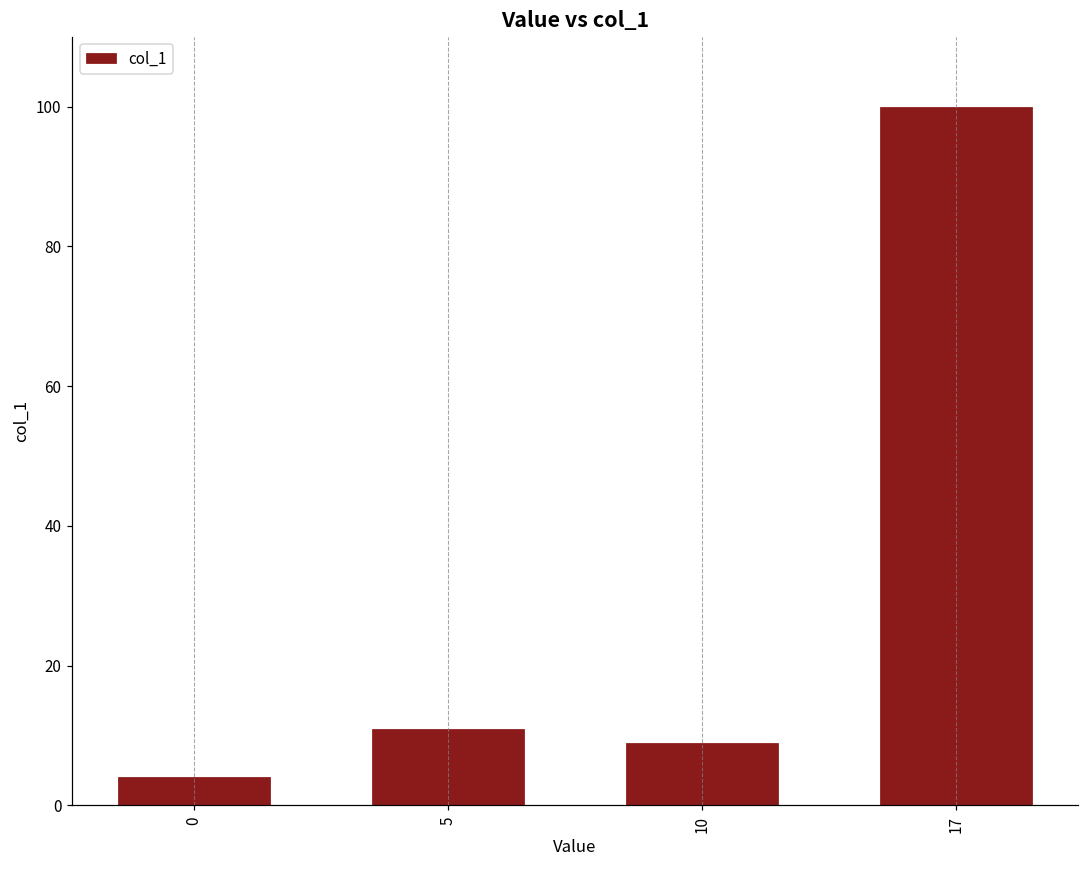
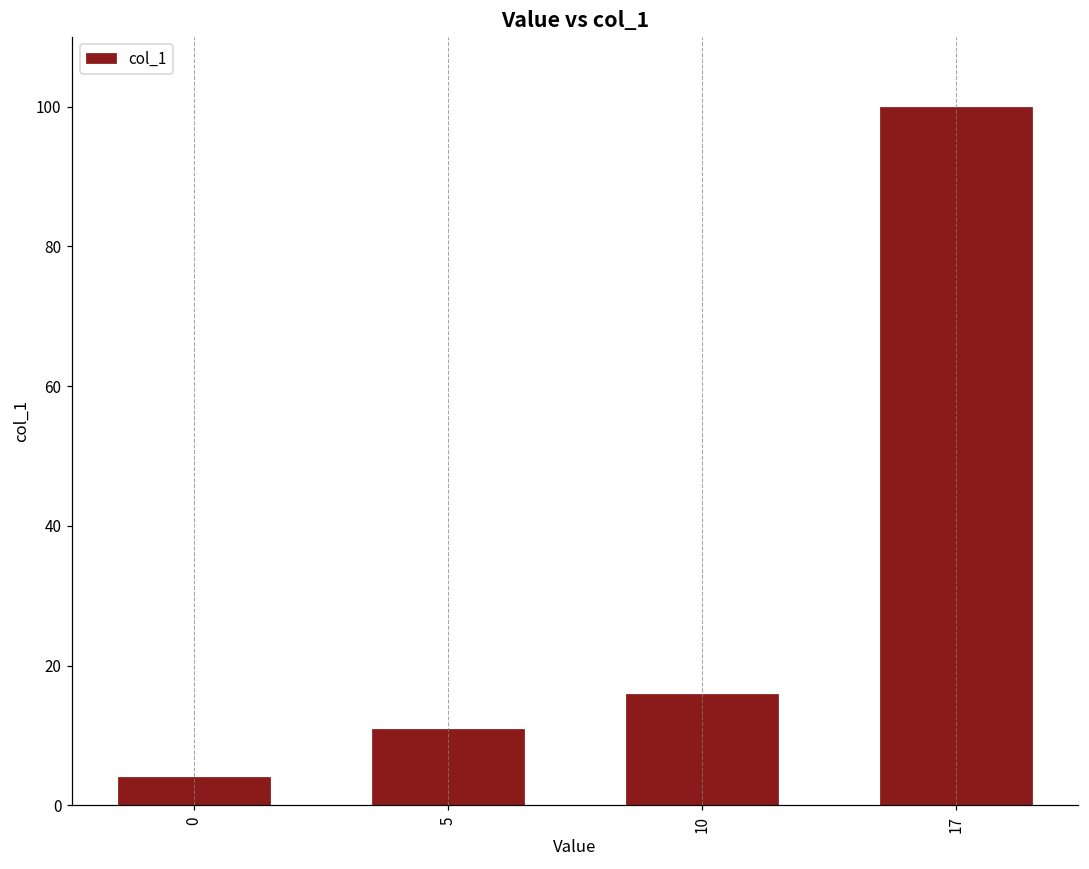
  {
    "0": 4,
    "5": 11,
-   "10": 9,
+   "10": 16,
    "17": 100
  }
